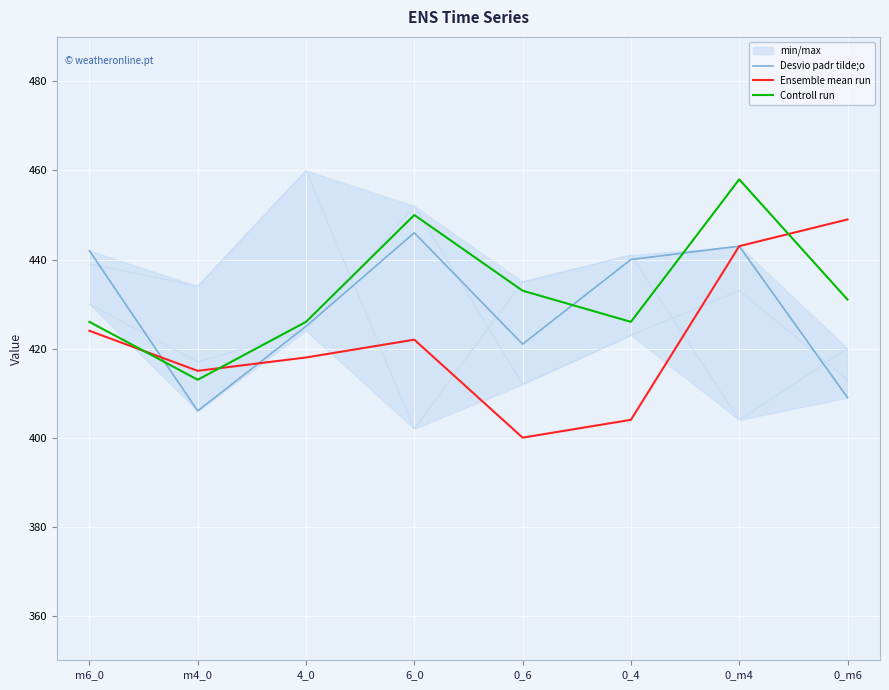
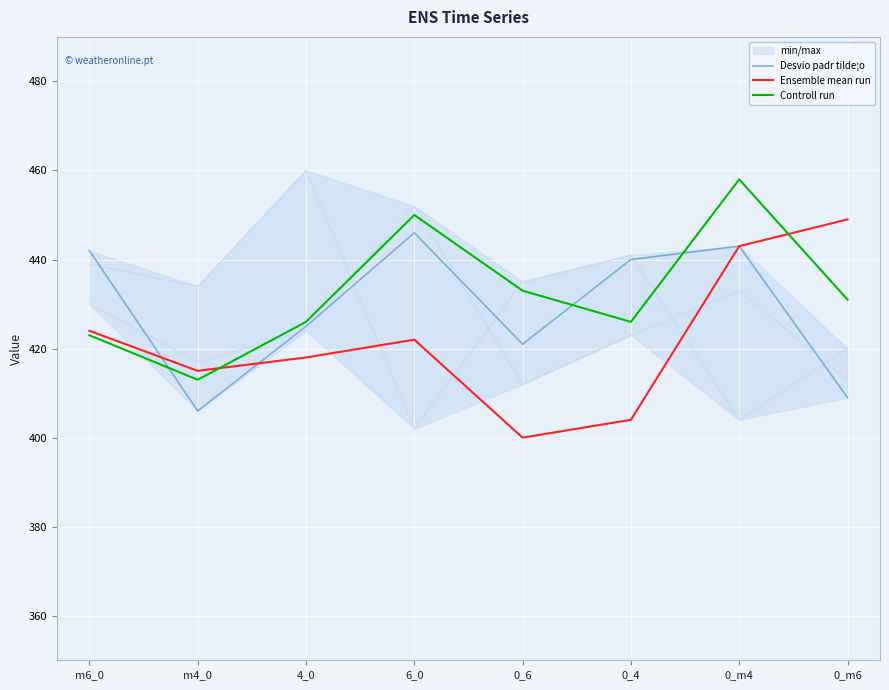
  {
    "Desvio padr tilde;o": {
      "m4_0": 406,
      "4_0": 425,
      "6_0": 446,
      "0_6": 421,
      "0_4": 440,
      "0_m6": 409
    },
    "Ensemble mean run": {
      "m6_0": 424,
      "m4_0": 415,
      "4_0": 418,
      "6_0": 422,
      "0_6": 400,
      "0_4": 404,
      "0_m6": 449
    },
    "Controll run": {
-     "m6_0": 426,
+     "m6_0": 423,
      "m4_0": 413,
      "4_0": 426,
      "6_0": 450,
      "0_6": 433,
      "0_4": 426,
      "0_m4": 458,
      "0_m6": 431
    }
  }
